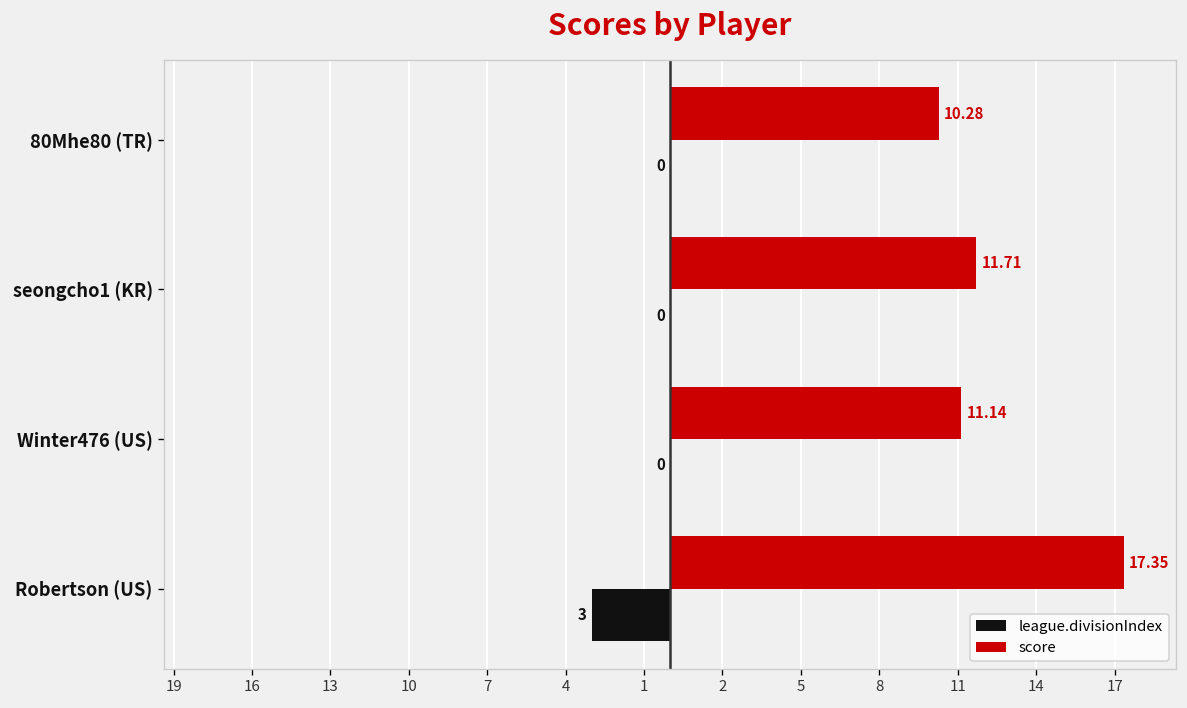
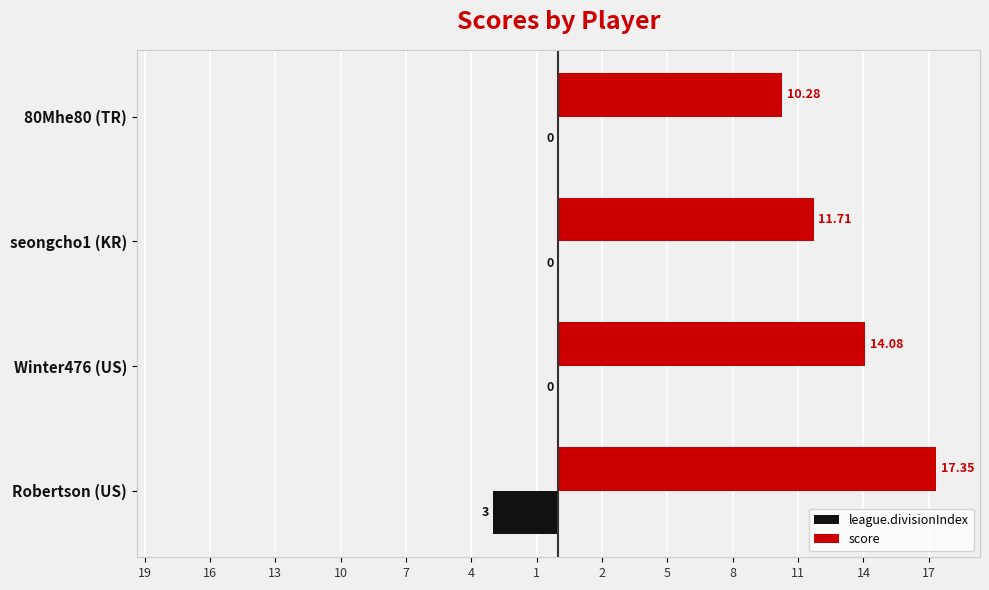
  {
    "league.divisionIndex": {
      "80Mhe80 (TR)": 0,
      "seongcho1 (KR)": 0,
      "Winter476 (US)": 0
    },
    "score": {
      "80Mhe80 (TR)": 10.28,
      "seongcho1 (KR)": 11.71,
-     "Winter476 (US)": 11.14,
+     "Winter476 (US)": 14.08,
      "Robertson (US)": 17.35
    }
  }
